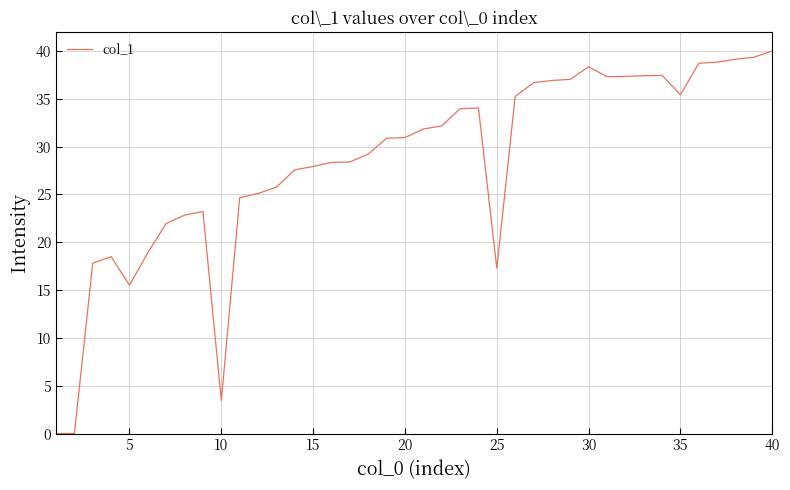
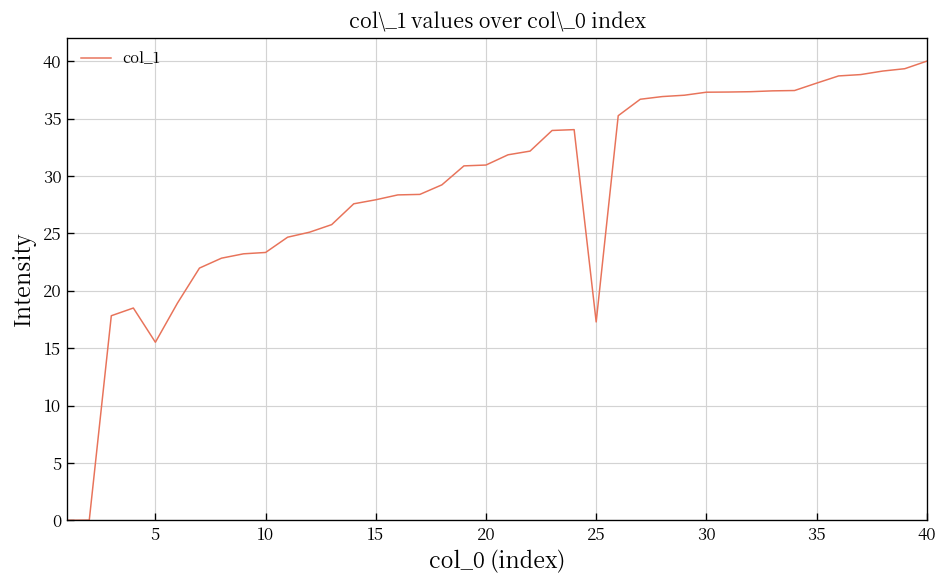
  {
    "5": 16,
-   "10": 3,
+   "10": 23,
    "15": 28,
    "20": 31,
    "25": 17,
-   "30": 38,
-   "35": 35,
+   "30": 37,
+   "35": 38,
    "40": 40
  }
